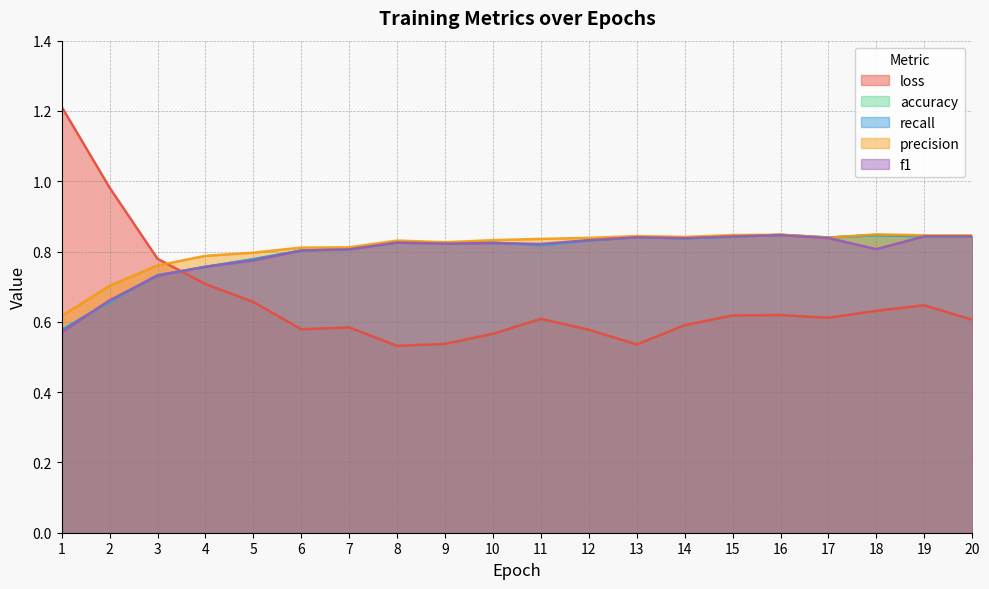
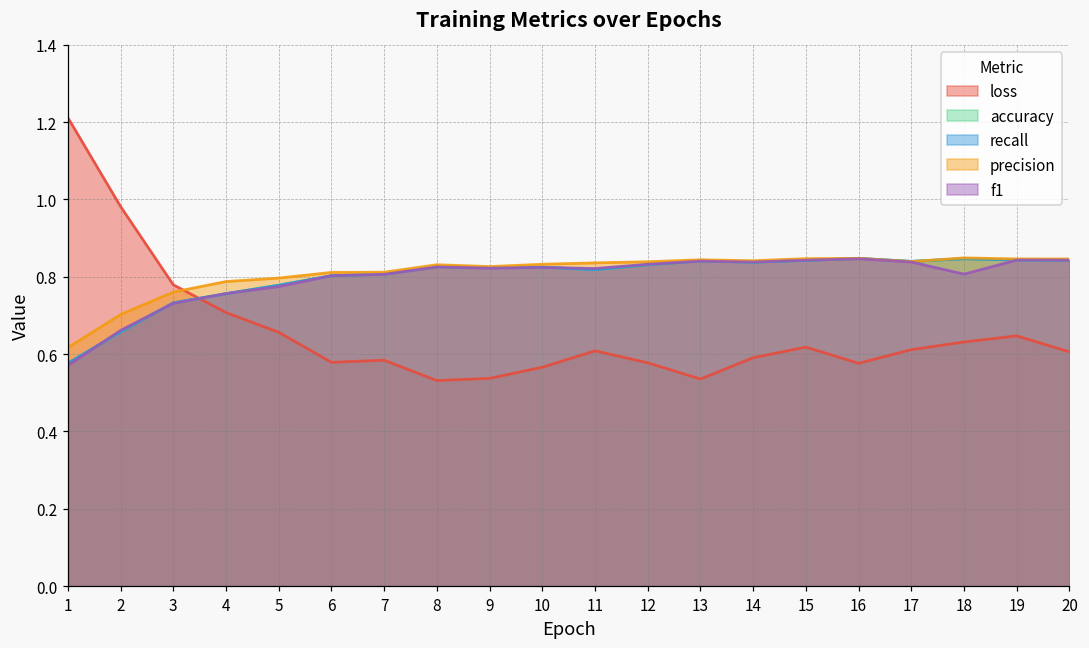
  {
    "loss": {
      "1": 1.21,
      "2": 0.98,
      "3": 0.78,
      "4": 0.71,
      "5": 0.66,
      "6": 0.58,
      "7": 0.58,
      "8": 0.53,
      "9": 0.54,
      "10": 0.57,
      "11": 0.61,
      "12": 0.58,
      "13": 0.54,
      "14": 0.59,
      "15": 0.62,
-     "16": 0.62,
+     "16": 0.58,
      "17": 0.61,
      "18": 0.63,
      "19": 0.65,
      "20": 0.61
    },
    "precision": {
      "1": 0.62,
      "2": 0.70,
      "3": 0.76,
      "4": 0.79,
      "5": 0.80,
      "6": 0.81,
      "10": 0.83,
      "11": 0.84
    },
    "f1": {
      "18": 0.81
    }
  }
